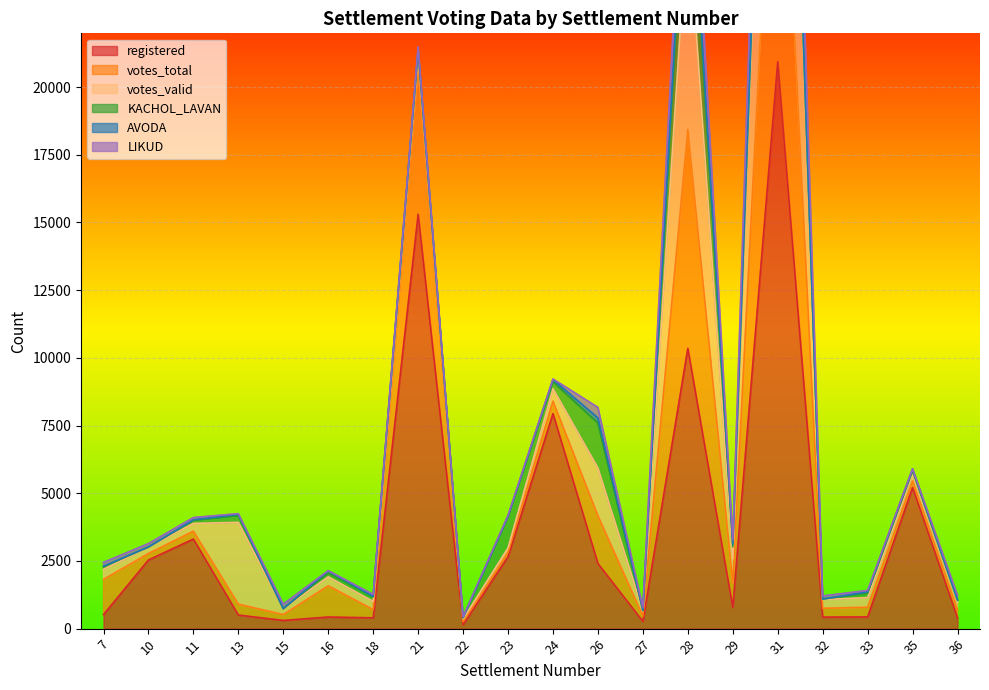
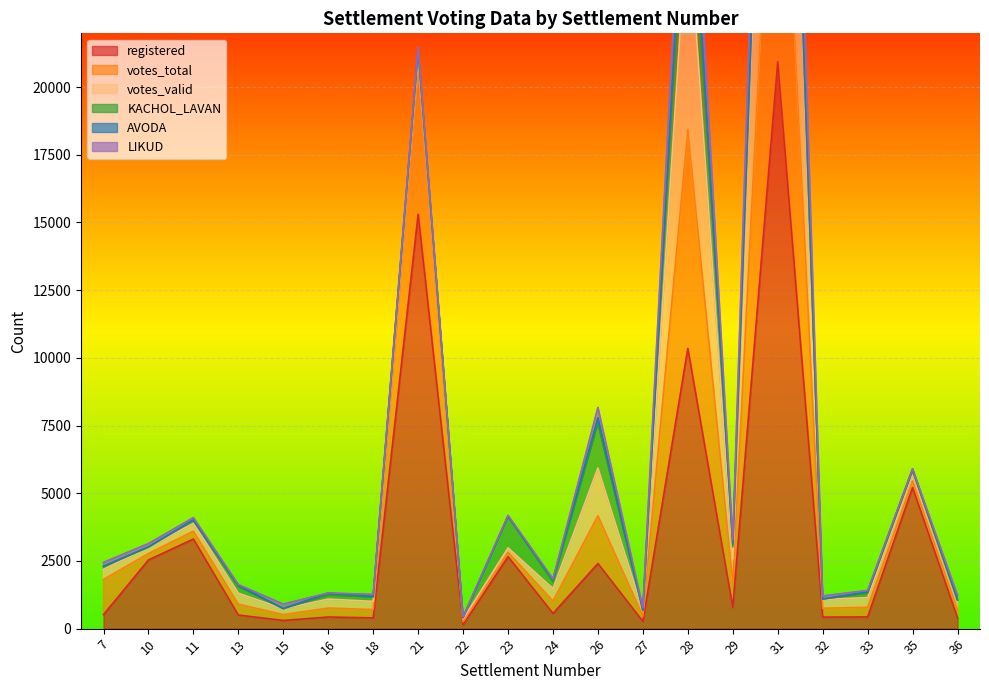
  {
    "registered": {
      "7": 500,
      "10": 2500,
      "11": 3300,
      "13": 500,
      "15": 300,
      "16": 400,
      "18": 400,
      "21": 15300,
      "22": 200,
      "23": 2700,
-     "24": 7900,
+     "24": 600,
      "26": 2400,
      "27": 300,
      "28": 10400,
      "29": 800,
      "31": 20900,
      "32": 400,
      "33": 400,
      "35": 5200,
      "36": 400
    },
    "votes_total": {
      "7": 1300,
      "10": 200,
      "11": 300,
      "13": 400,
      "15": 200,
-     "16": 1200,
+     "16": 300,
      "18": 300,
      "21": 5500,
      "22": 100,
      "23": 200,
      "24": 500,
      "26": 1800,
      "27": 200,
      "28": 8100,
      "29": 900,
      "32": 300,
      "33": 400,
      "35": 200,
      "36": 300
    },
    "votes_valid": {
      "7": 400,
      "11": 300,
-     "13": 3000,
+     "13": 400,
      "16": 300,
      "18": 300,
      "21": 400,
      "23": 200,
      "24": 500,
      "26": 1800,
      "29": 900,
      "33": 400,
      "35": 200
    },
    "KACHOL_LAVAN": {
      "26": 1700
    },
    "AVODA": {
      "26": 200
    },
    "LIKUD": {
      "7": 100,
      "10": 100,
      "15": 200,
      "21": 100,
      "26": 400,
      "27": 100,
      "29": 200,
      "32": 100,
      "36": 200
    }
  }
